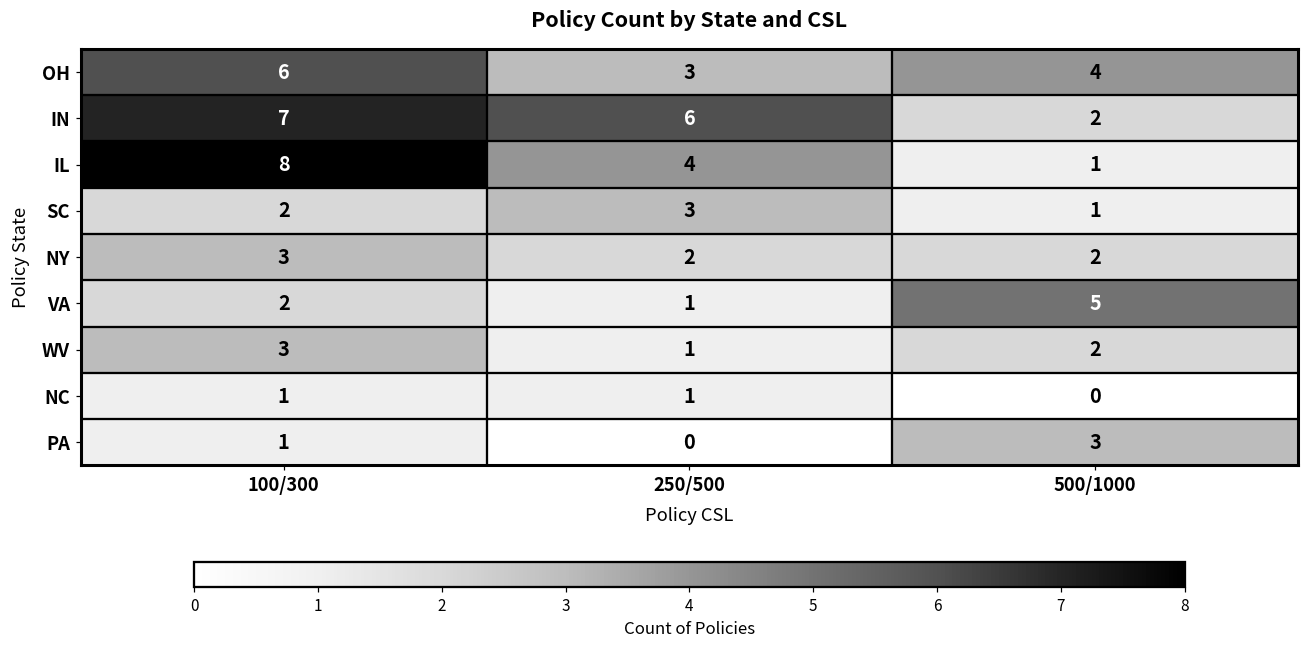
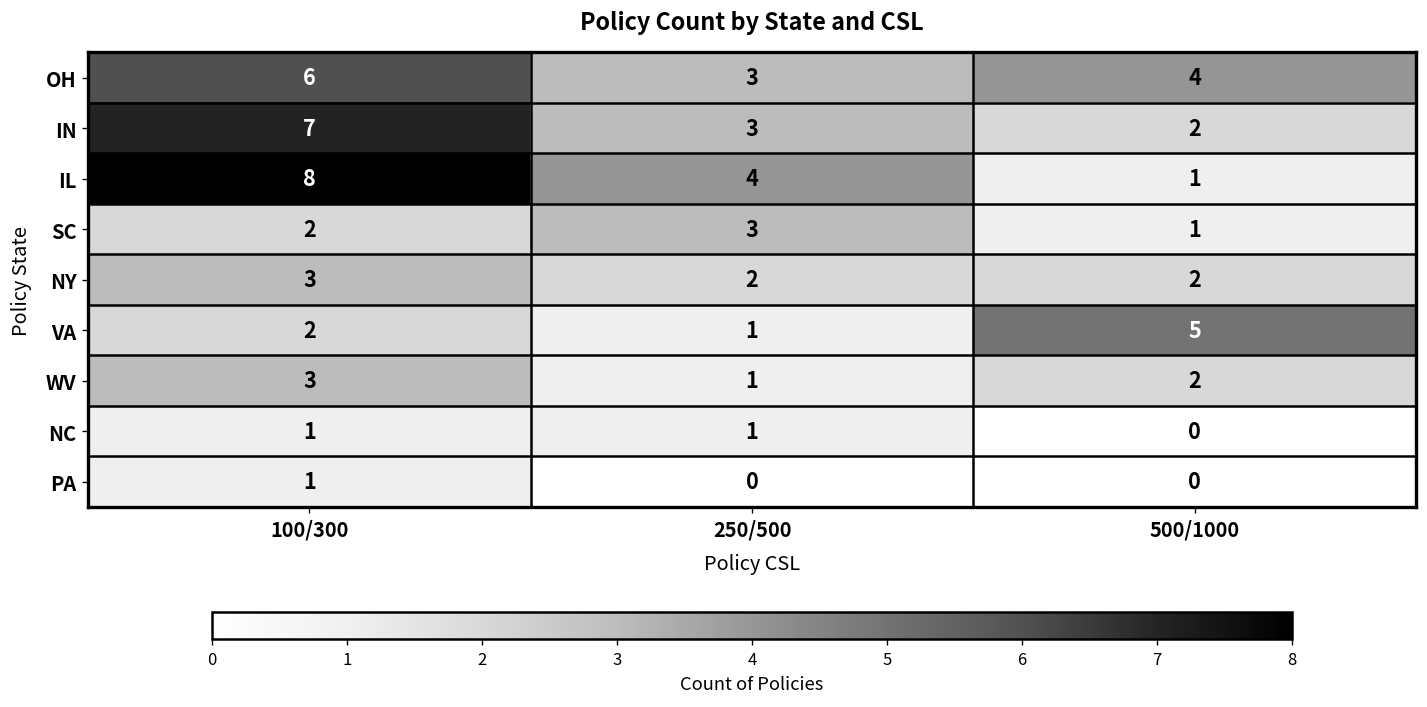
  {
    "OH": {
      "100/300": 6,
      "250/500": 3,
      "500/1000": 4
    },
    "IN": {
      "100/300": 7,
-     "250/500": 6,
+     "250/500": 3,
      "500/1000": 2
    },
    "IL": {
      "100/300": 8,
      "250/500": 4,
      "500/1000": 1
    },
    "SC": {
      "100/300": 2,
      "250/500": 3,
      "500/1000": 1
    },
    "NY": {
      "100/300": 3,
      "250/500": 2,
      "500/1000": 2
    },
    "VA": {
      "100/300": 2,
      "250/500": 1,
      "500/1000": 5
    },
    "WV": {
      "100/300": 3,
      "250/500": 1,
      "500/1000": 2
    },
    "NC": {
      "100/300": 1,
      "250/500": 1,
      "500/1000": 0
    },
    "PA": {
      "100/300": 1,
      "250/500": 0,
-     "500/1000": 3
+     "500/1000": 0
    }
  }
